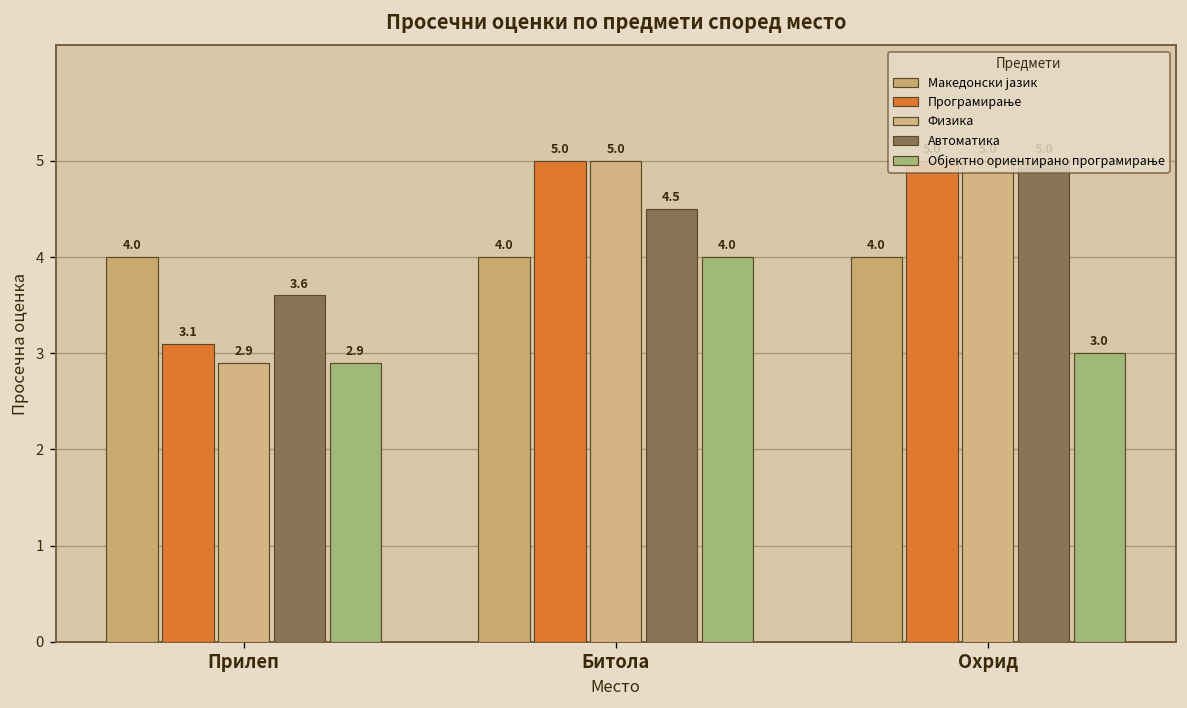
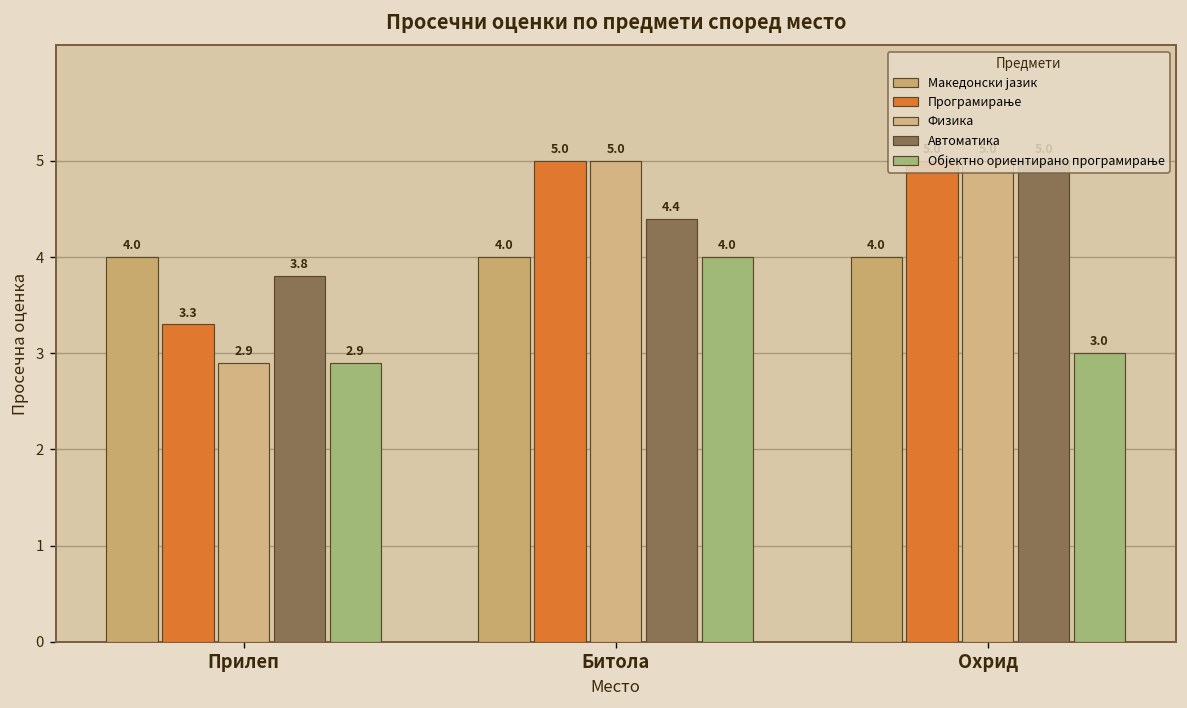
  {
    "Програмирање": {
-     "Прилеп": 3.1,
+     "Прилеп": 3.3,
      "Битола": 5.0
    },
    "Автоматика": {
-     "Прилеп": 3.6,
-     "Битола": 4.5
+     "Прилеп": 3.8,
+     "Битола": 4.4
    }
  }
